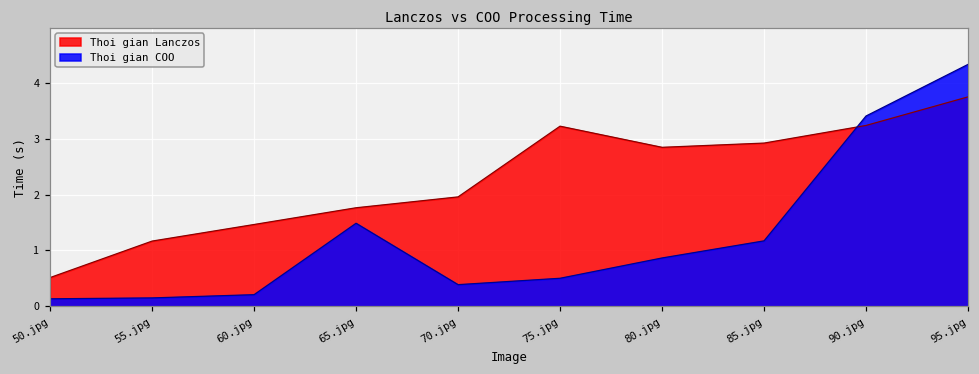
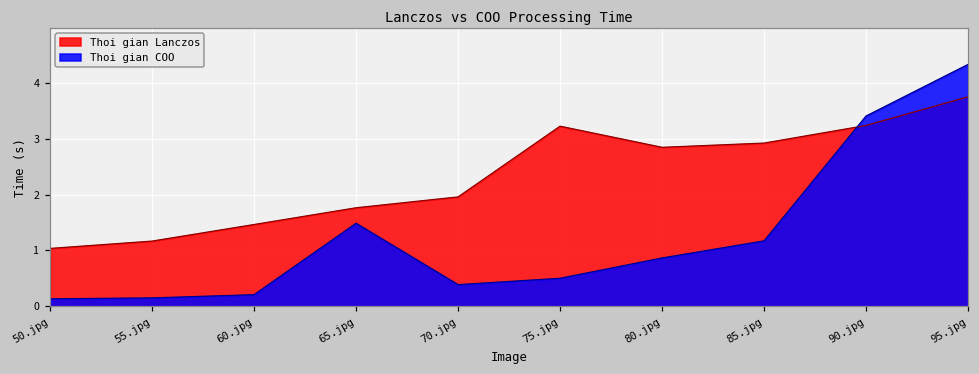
  {
    "Thoi gian Lanczos": {
-     "50.jpg": 0.5,
+     "50.jpg": 1.0,
      "55.jpg": 1.2,
      "60.jpg": 1.5,
      "65.jpg": 1.8,
      "70.jpg": 2.0,
      "75.jpg": 3.2,
      "80.jpg": 2.8,
      "85.jpg": 2.9,
      "90.jpg": 3.2,
      "95.jpg": 3.7
    },
    "Thoi gian COO": {
      "50.jpg": 0.1,
      "55.jpg": 0.1,
      "60.jpg": 0.2,
      "65.jpg": 1.5,
      "70.jpg": 0.4,
      "75.jpg": 0.5,
      "80.jpg": 0.9,
      "85.jpg": 1.2,
      "90.jpg": 3.4,
      "95.jpg": 4.3
    }
  }
